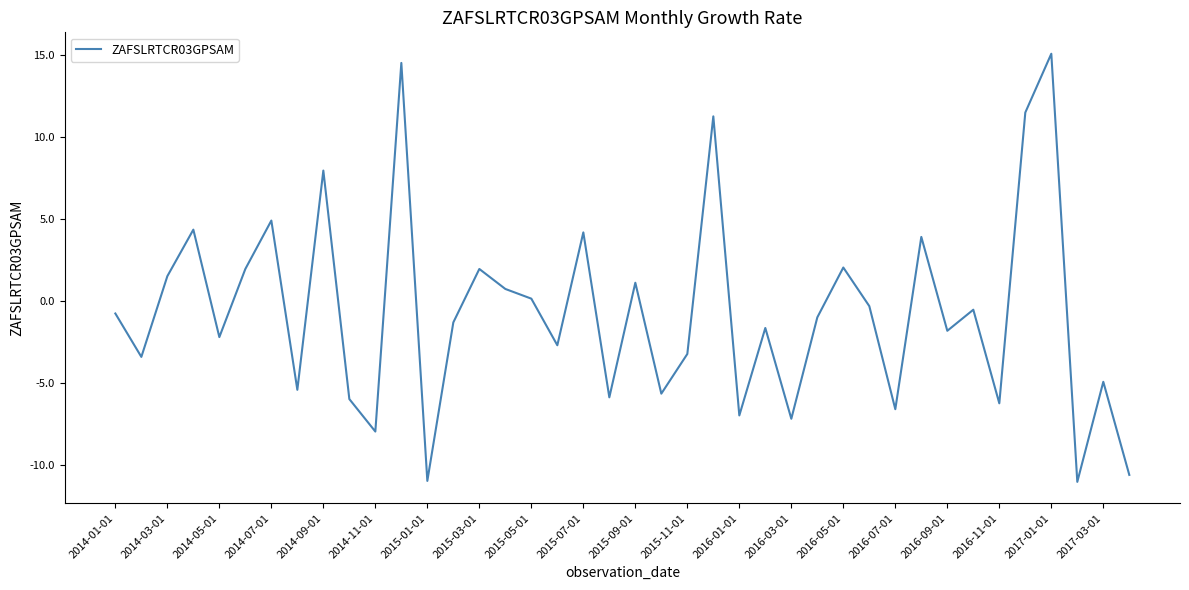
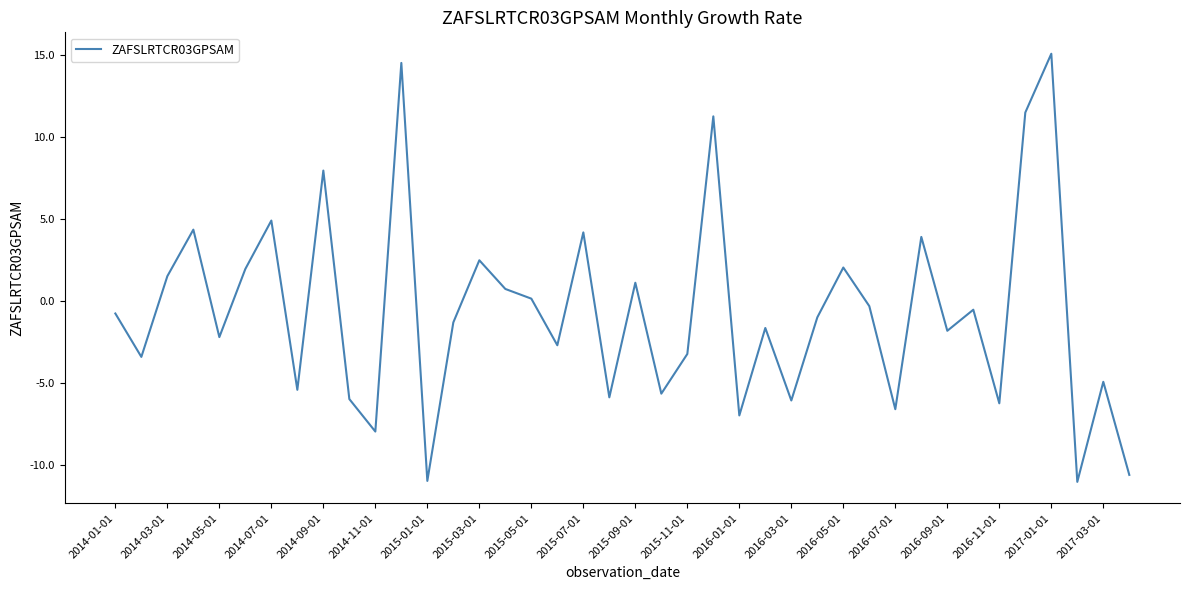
  {
    "2014-01-01": -0.7,
    "2014-03-01": 1.5,
    "2014-05-01": -2.2,
    "2014-07-01": 4.9,
    "2014-09-01": 8.0,
    "2014-11-01": -7.9,
    "2015-01-01": -11.0,
-   "2015-03-01": 2.0,
+   "2015-03-01": 2.5,
    "2015-05-01": 0.2,
    "2015-07-01": 4.2,
    "2015-09-01": 1.1,
    "2015-11-01": -3.2,
    "2016-01-01": -7.0,
-   "2016-03-01": -7.2,
+   "2016-03-01": -6.0,
    "2016-05-01": 2.1,
    "2016-07-01": -6.6,
    "2016-09-01": -1.8,
    "2016-11-01": -6.2,
    "2017-01-01": 15.1,
    "2017-03-01": -4.9
  }
